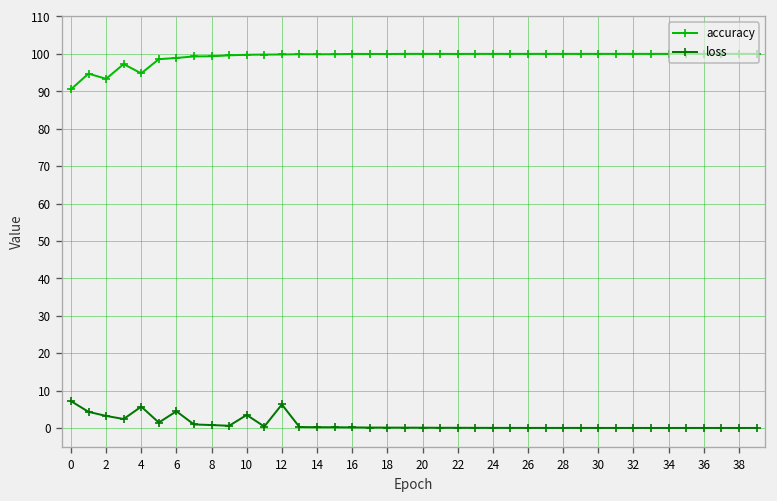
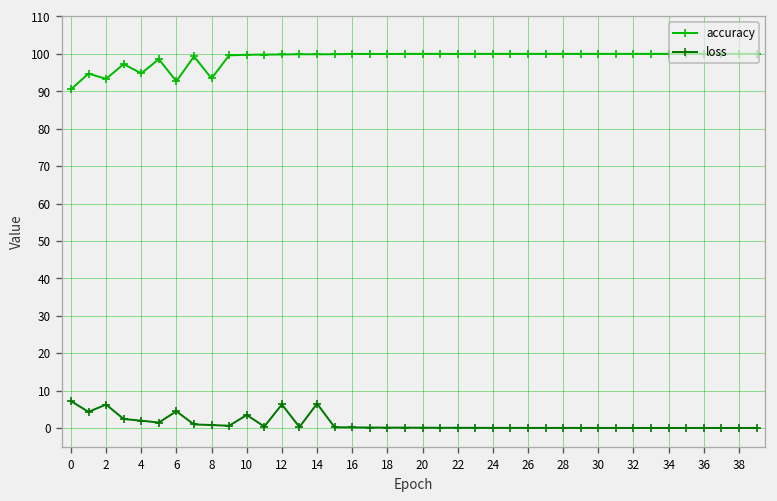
  {
    "accuracy": {
      "0": 91,
      "2": 93,
      "4": 95,
-     "6": 99,
-     "8": 99,
+     "6": 93,
+     "8": 93,
      "10": 100,
      "12": 100,
      "14": 100,
      "16": 100,
      "18": 100,
      "20": 100,
      "22": 100,
      "24": 100,
      "26": 100,
      "28": 100,
      "30": 100,
      "32": 100
    },
    "loss": {
      "0": 7,
-     "2": 3,
-     "4": 6,
+     "2": 6,
+     "4": 2,
      "6": 4,
      "8": 1,
      "10": 3,
      "12": 6,
-     "14": 0,
+     "14": 6,
      "16": 0,
      "18": 0,
      "20": 0,
      "22": 0,
      "24": 0,
      "26": 0,
      "28": 0,
      "30": 0,
      "32": 0,
      "34": 0,
      "36": 0,
      "38": 0
    }
  }
